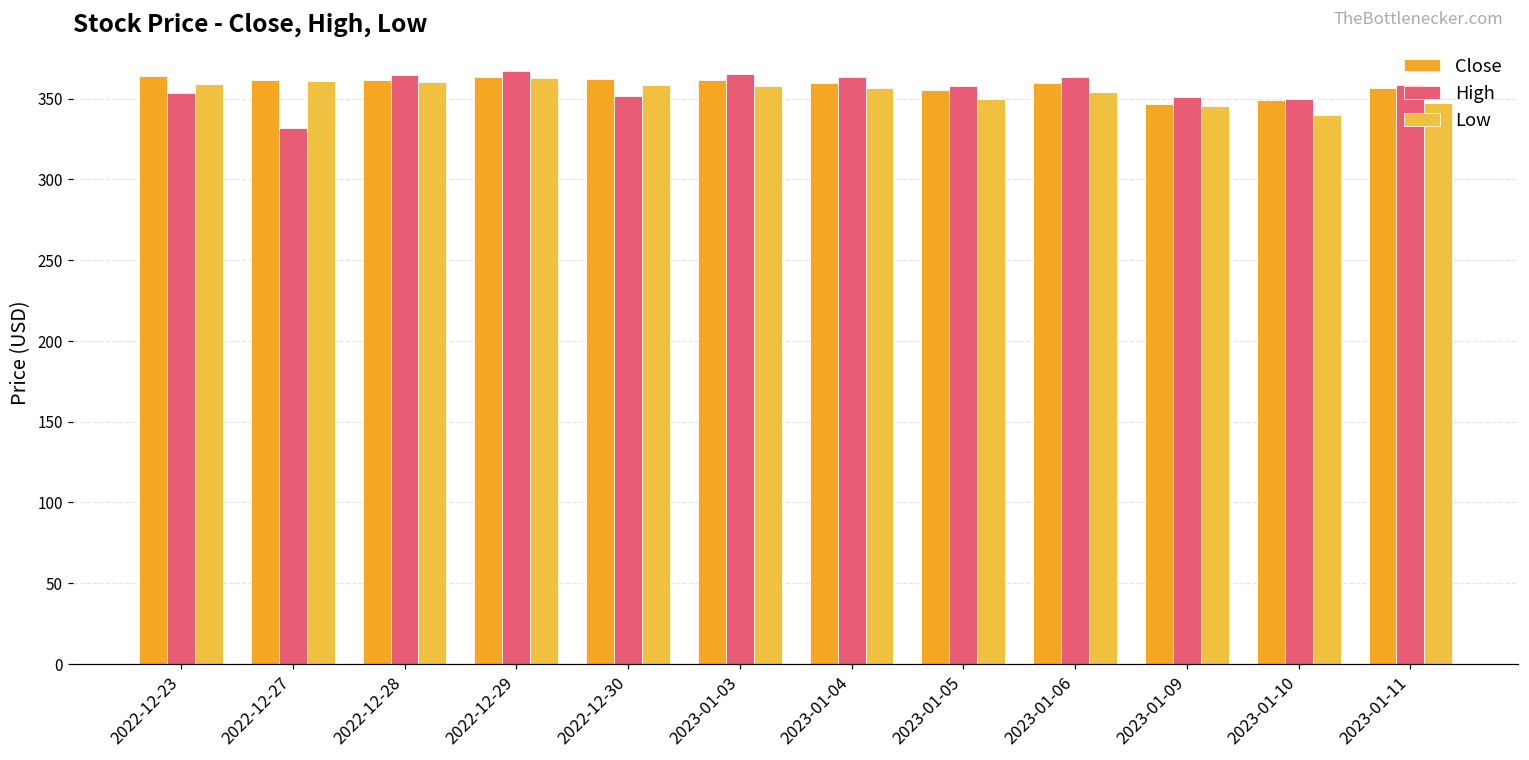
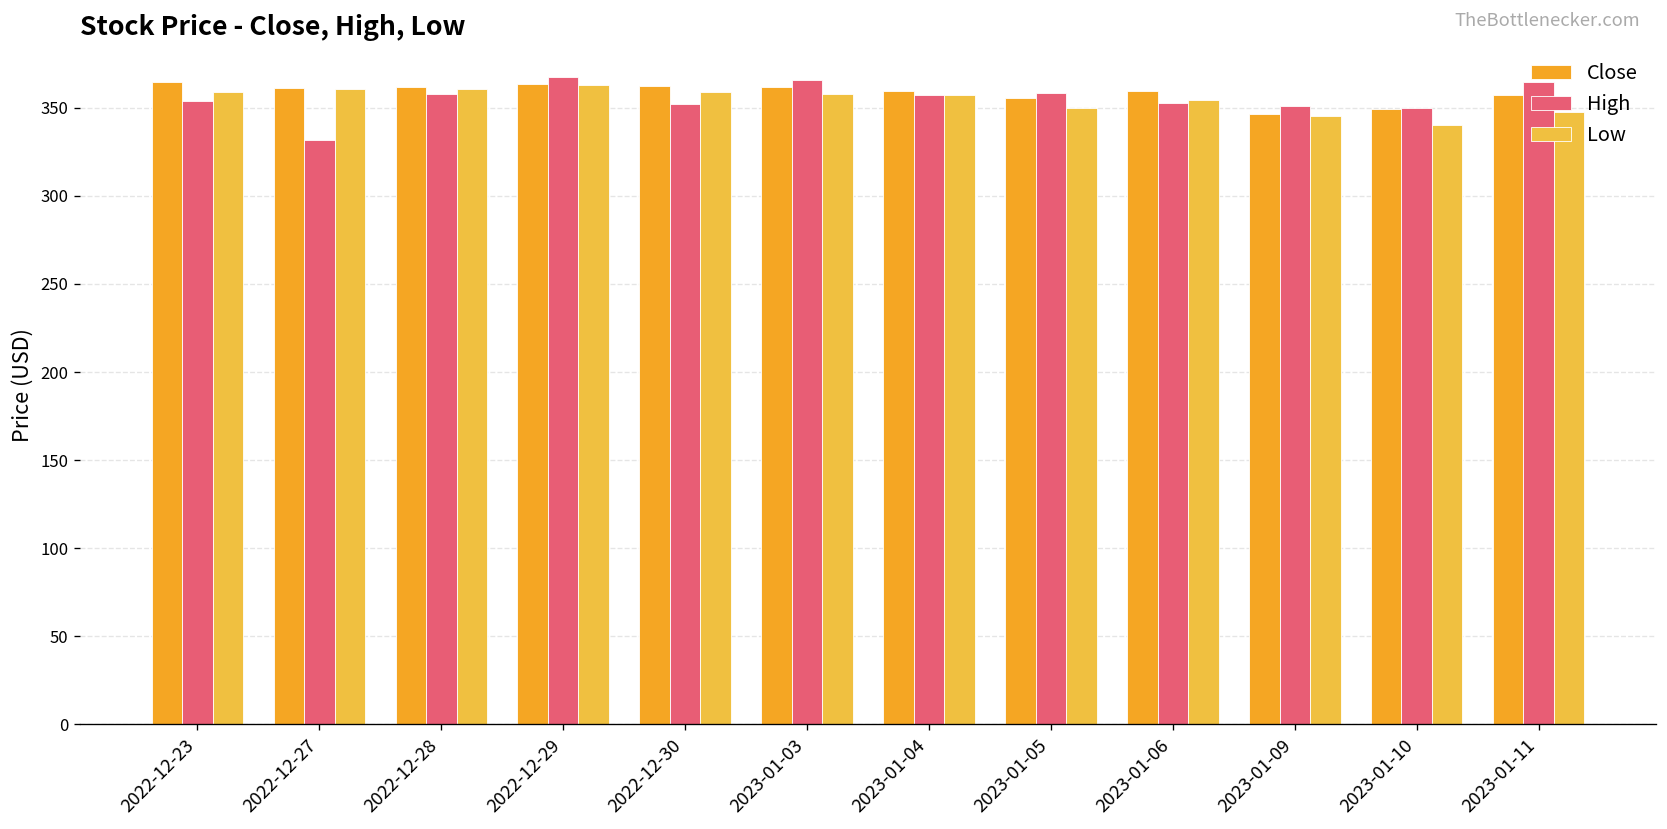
  {
    "High": {
      "2022-12-23": 354,
      "2022-12-27": 332,
-     "2022-12-28": 364,
+     "2022-12-28": 358,
      "2022-12-29": 367,
      "2022-12-30": 352,
      "2023-01-03": 365,
-     "2023-01-04": 364,
+     "2023-01-04": 357,
      "2023-01-05": 358,
-     "2023-01-06": 363,
+     "2023-01-06": 353,
      "2023-01-09": 351,
      "2023-01-10": 350,
-     "2023-01-11": 358
+     "2023-01-11": 364
    }
  }
